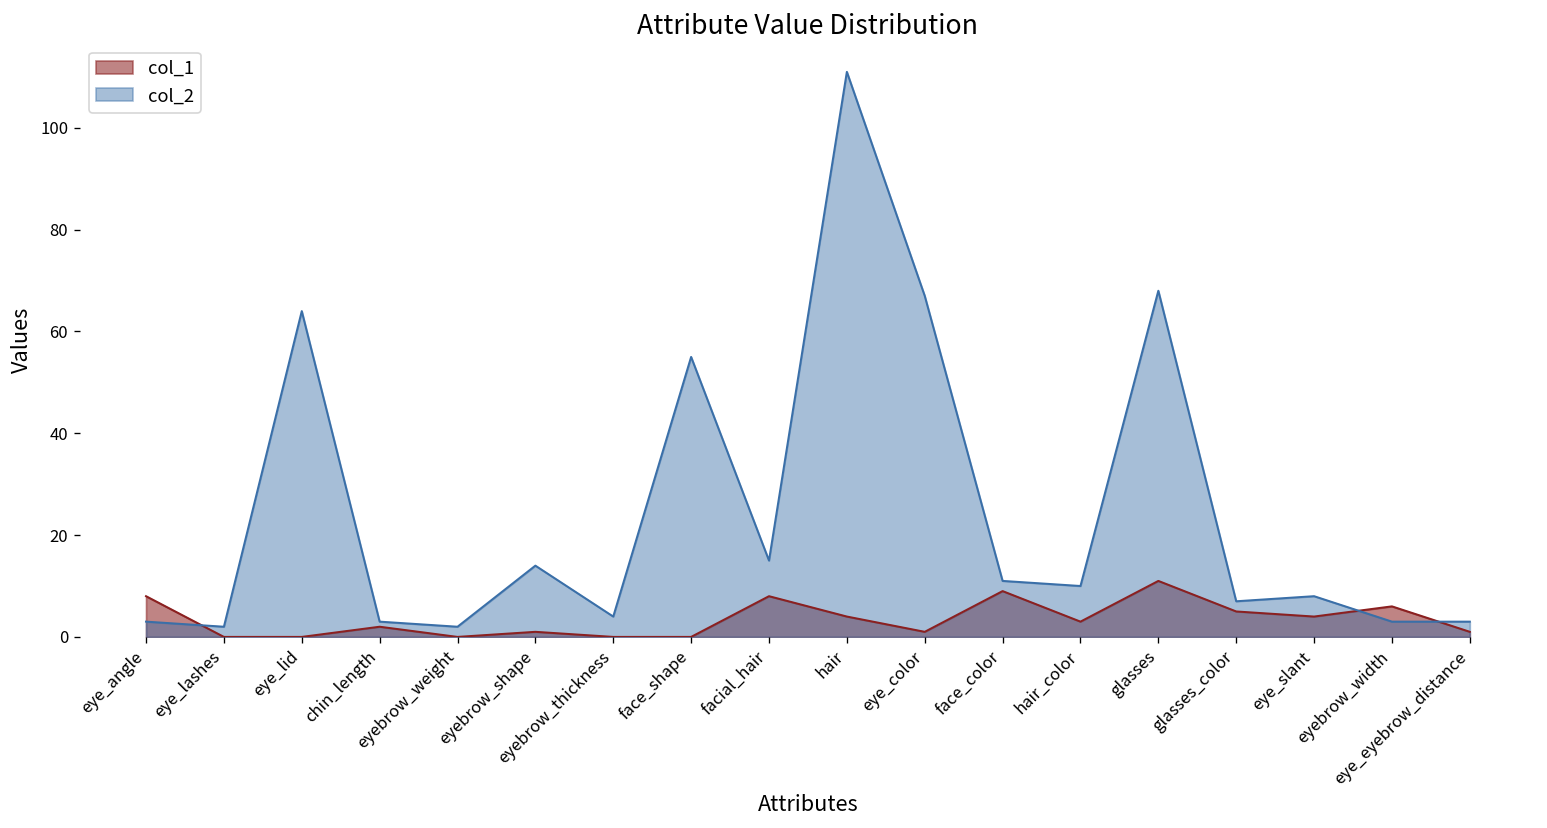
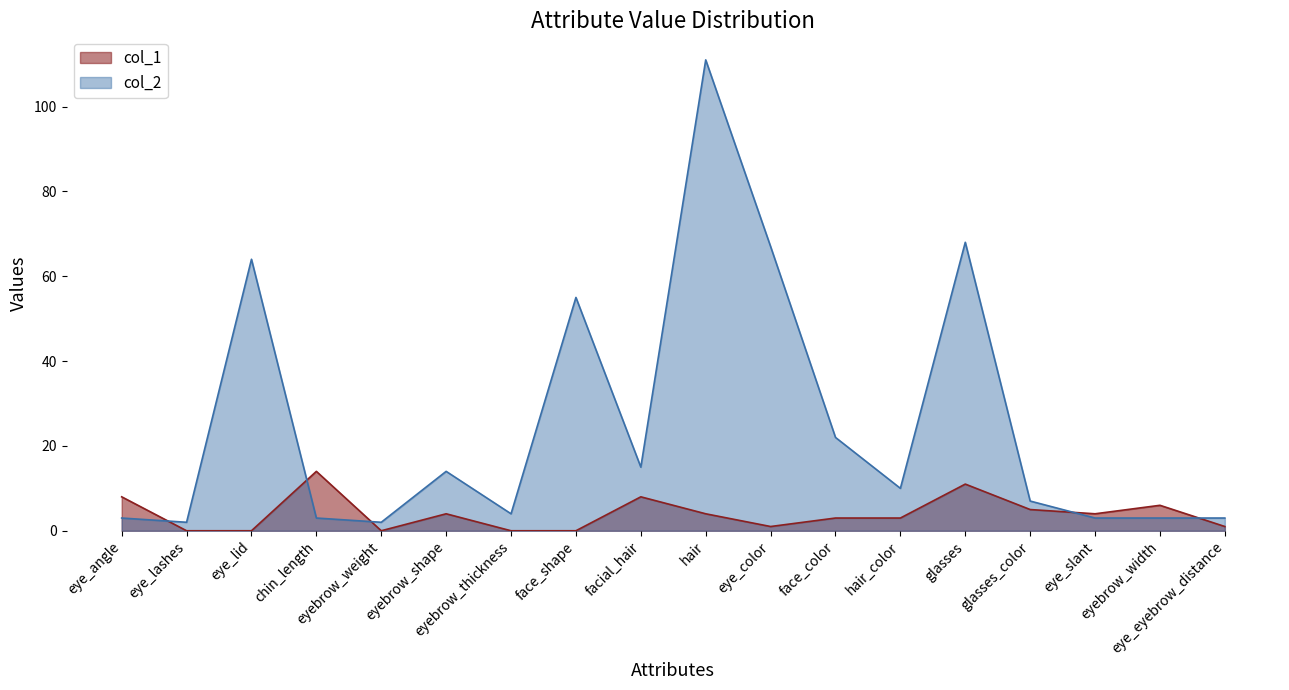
  {
    "col_1": {
      "eye_angle": 8,
      "eye_lashes": 0,
      "eye_lid": 0,
-     "chin_length": 2,
+     "chin_length": 14,
      "eyebrow_weight": 0,
-     "eyebrow_shape": 1,
+     "eyebrow_shape": 4,
      "eyebrow_thickness": 0,
      "face_shape": 0,
      "facial_hair": 8,
      "hair": 4,
      "eye_color": 1,
-     "face_color": 9,
+     "face_color": 3,
      "hair_color": 3,
      "glasses": 11,
      "glasses_color": 5,
      "eye_slant": 4,
      "eyebrow_width": 6,
      "eye_eyebrow_distance": 1
    },
    "col_2": {
      "eye_angle": 3,
      "eye_lashes": 2,
      "eye_lid": 64,
      "chin_length": 3,
      "eyebrow_weight": 2,
      "eyebrow_shape": 14,
      "eyebrow_thickness": 4,
      "face_shape": 55,
      "facial_hair": 15,
      "hair": 111,
      "eye_color": 67,
-     "face_color": 11,
+     "face_color": 22,
      "hair_color": 10,
      "glasses": 68,
      "glasses_color": 7,
-     "eye_slant": 8,
+     "eye_slant": 3,
      "eyebrow_width": 3,
      "eye_eyebrow_distance": 3
    }
  }
